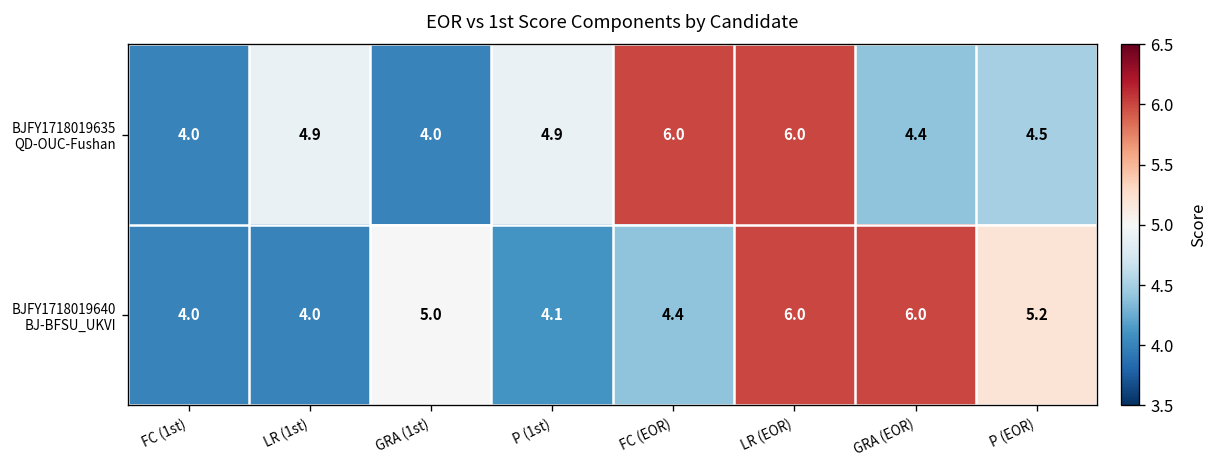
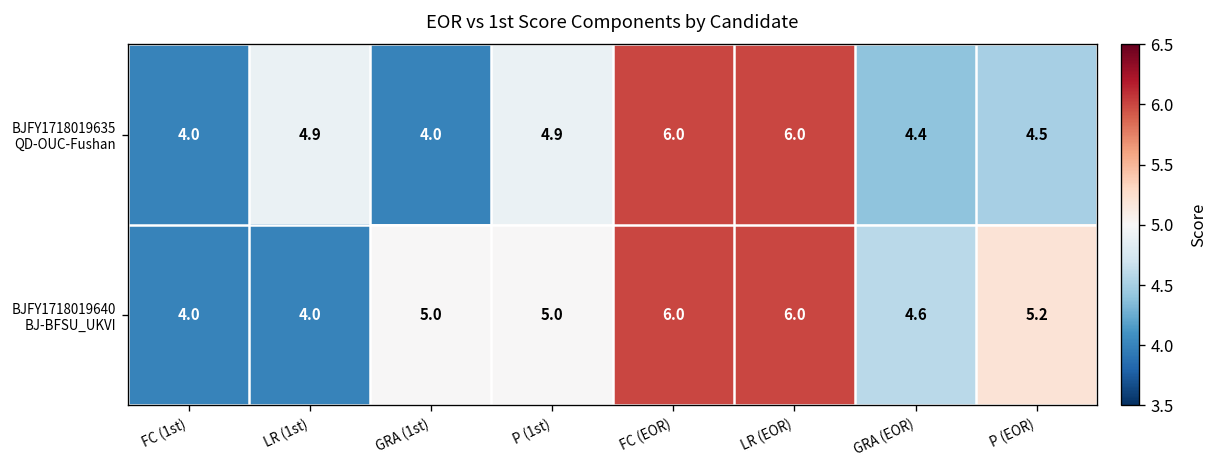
  {
    "BJFY1718019635 QD-OUC-Fushan": {
      "FC (1st)": 4.0,
      "LR (1st)": 4.9,
      "GRA (1st)": 4.0,
      "P (1st)": 4.9,
      "FC (EOR)": 6.0,
      "LR (EOR)": 6.0,
      "GRA (EOR)": 4.4,
      "P (EOR)": 4.5
    },
    "BJFY1718019640 BJ-BFSU_UKVI": {
      "FC (1st)": 4.0,
      "LR (1st)": 4.0,
      "GRA (1st)": 5.0,
-     "P (1st)": 4.1,
-     "FC (EOR)": 4.4,
+     "P (1st)": 5.0,
+     "FC (EOR)": 6.0,
      "LR (EOR)": 6.0,
-     "GRA (EOR)": 6.0,
+     "GRA (EOR)": 4.6,
      "P (EOR)": 5.2
    }
  }
